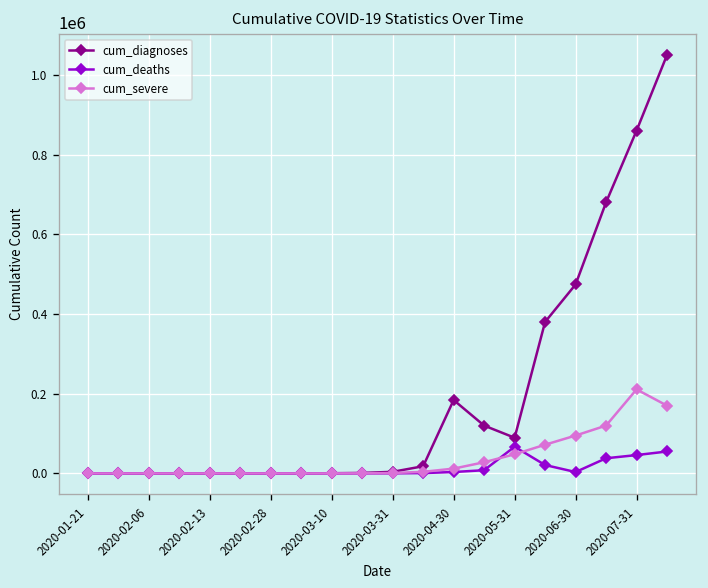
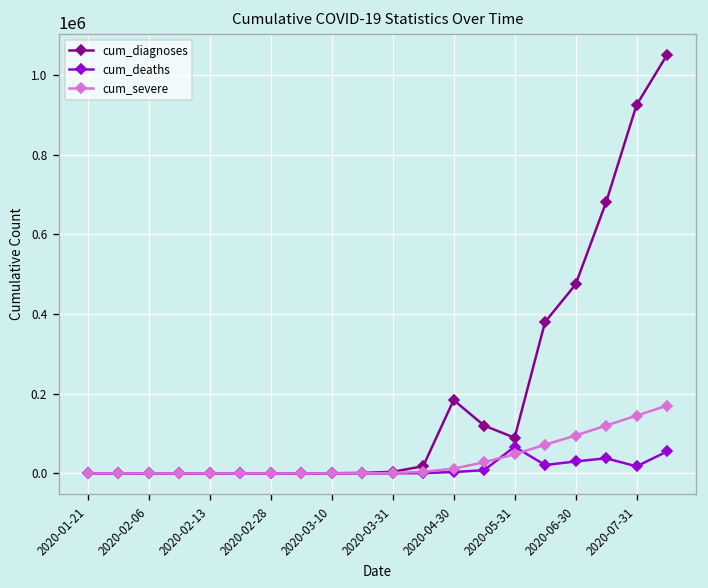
  {
    "cum_diagnoses": {
      "2020-04-30": 180000,
      "2020-05-31": 90000,
      "2020-06-30": 470000,
-     "2020-07-31": 860000
+     "2020-07-31": 920000
    },
    "cum_deaths": {
      "2020-04-30": 0,
      "2020-05-31": 70000,
-     "2020-06-30": 0,
-     "2020-07-31": 50000
+     "2020-06-30": 30000,
+     "2020-07-31": 20000
    },
    "cum_severe": {
      "2020-04-30": 10000,
      "2020-05-31": 50000,
      "2020-06-30": 100000,
-     "2020-07-31": 210000
+     "2020-07-31": 150000
    }
  }
